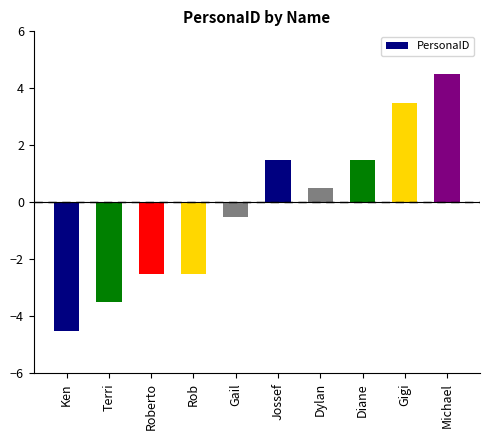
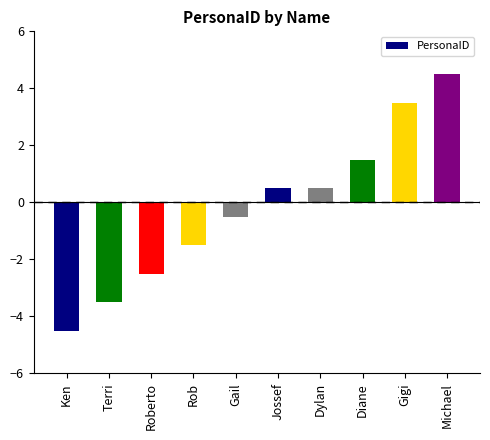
  {
    "Ken": -4.5,
    "Terri": -3.5,
    "Roberto": -2.5,
-   "Rob": -2.5,
+   "Rob": -1.5,
    "Gail": -0.5,
-   "Jossef": 1.5,
+   "Jossef": 0.5,
    "Dylan": 0.5,
    "Diane": 1.5,
    "Gigi": 3.5,
    "Michael": 4.5
  }
